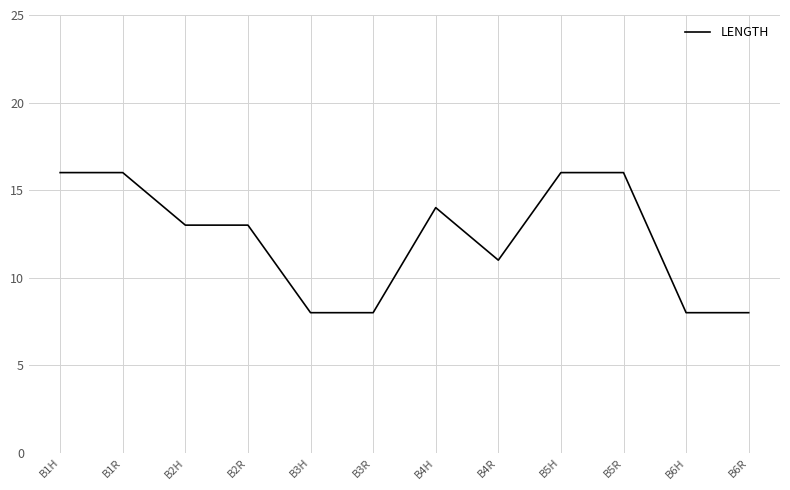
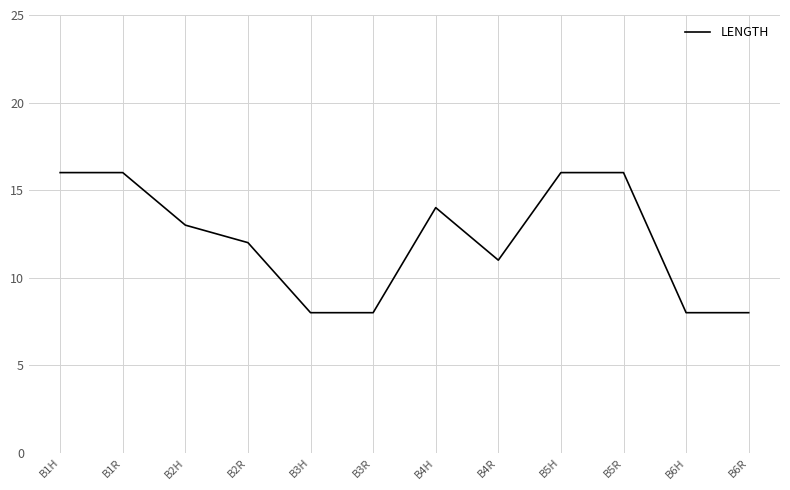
  {
    "B1H": 16,
    "B1R": 16,
    "B2H": 13,
-   "B2R": 13,
+   "B2R": 12,
    "B3H": 8,
    "B3R": 8,
    "B4H": 14,
    "B4R": 11,
    "B5H": 16,
    "B5R": 16,
    "B6H": 8,
    "B6R": 8
  }
